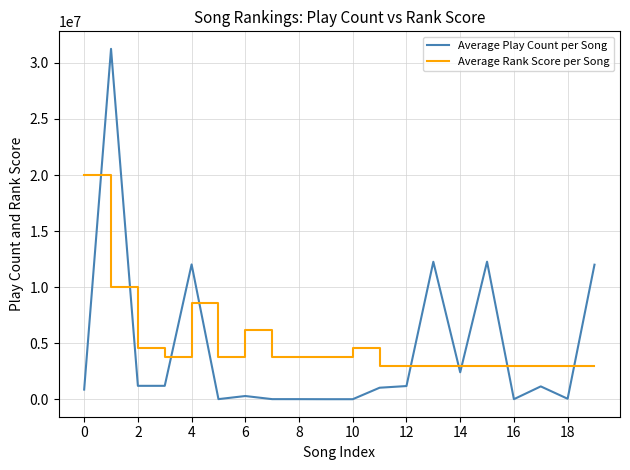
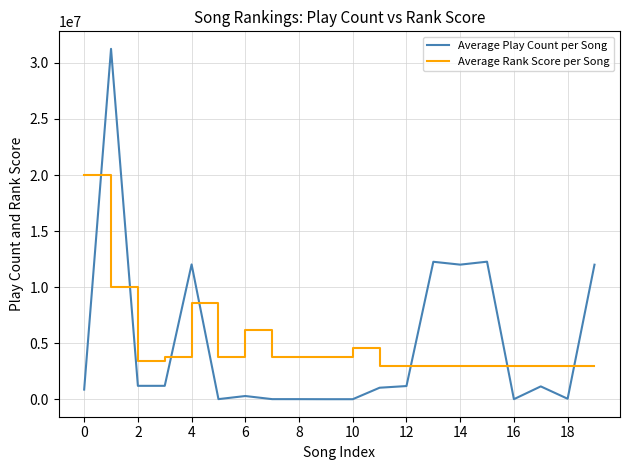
  {
    "Average Play Count per Song": {
      "0": 900000,
      "2": 1200000,
      "4": 12000000,
      "6": 300000,
      "8": 0,
      "10": 0,
      "12": 1200000,
-     "14": 2400000,
+     "14": 12000000,
      "16": 0,
      "18": 0
    },
    "Average Rank Score per Song": {
      "0": 20000000,
-     "2": 4600000,
+     "2": 3400000,
      "4": 8600000,
      "6": 6200000,
      "8": 3800000,
      "10": 4600000,
      "12": 3000000,
      "14": 3000000,
      "16": 3000000,
      "18": 3000000
    }
  }
